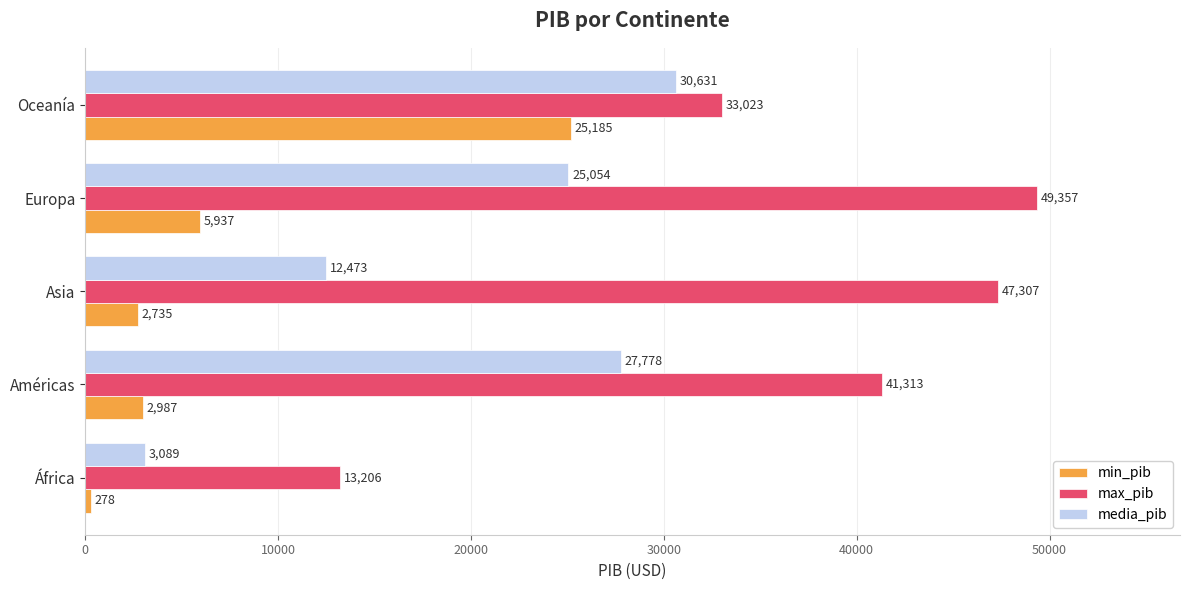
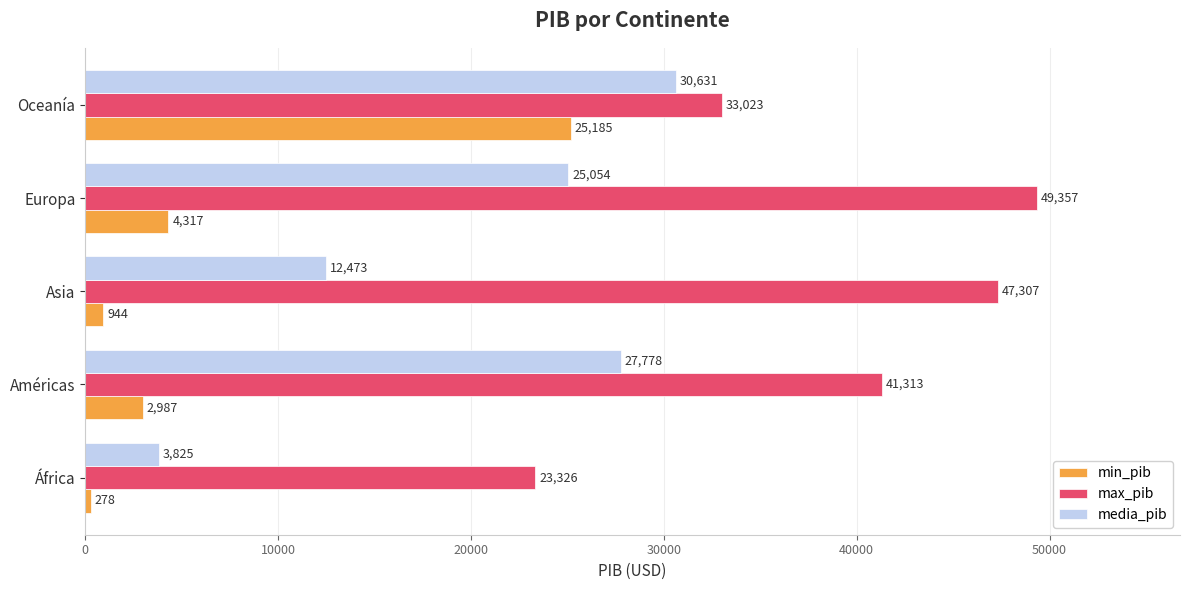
  {
    "min_pib": {
      "Oceanía": "25,185",
-     "Europa": "5,937",
-     "Asia": "2,735",
+     "Europa": "4,317",
+     "Asia": "944",
      "Américas": "2,987",
      "África": "278"
    },
    "max_pib": {
      "Oceanía": "33,023",
      "Europa": "49,357",
      "Asia": "47,307",
      "Américas": "41,313",
-     "África": "13,206"
+     "África": "23,326"
    },
    "media_pib": {
      "Oceanía": "30,631",
      "Europa": "25,054",
      "Asia": "12,473",
      "Américas": "27,778",
-     "África": "3,089"
+     "África": "3,825"
    }
  }
